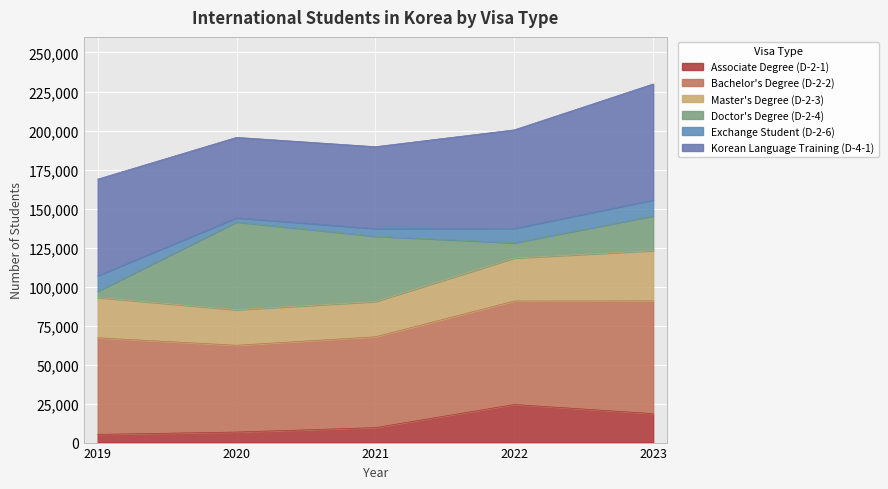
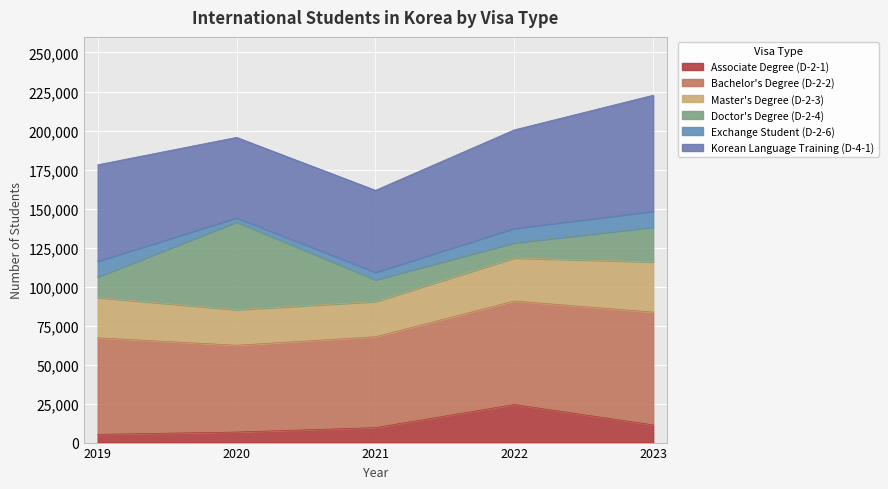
  {
    "Associate Degree (D-2-1)": {
      "2019": "5,000",
      "2020": "7,000",
      "2021": "10,000",
      "2022": "24,000",
-     "2023": "19,000"
+     "2023": "11,000"
    },
    "Doctor's Degree (D-2-4)": {
-     "2019": "4,000",
+     "2019": "13,000",
      "2020": "56,000",
-     "2021": "42,000",
+     "2021": "14,000",
      "2022": "10,000",
      "2023": "22,000"
    }
  }
